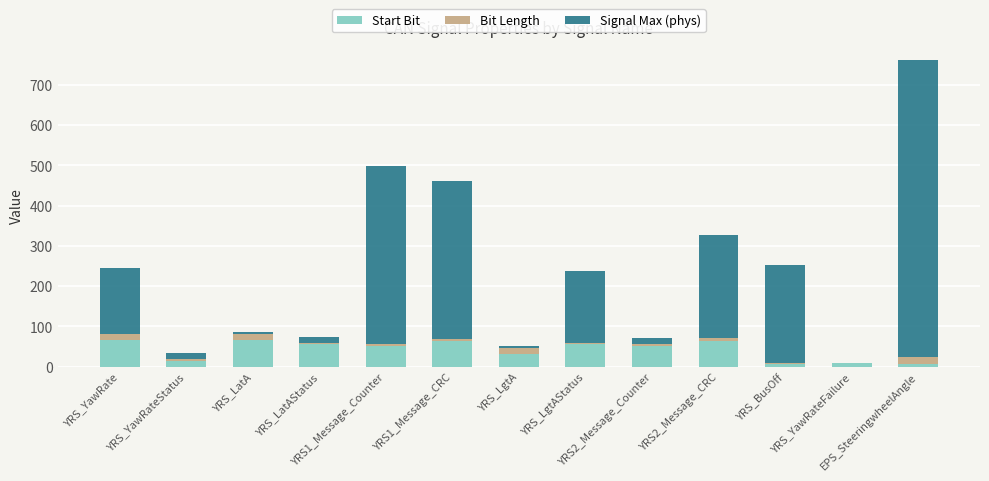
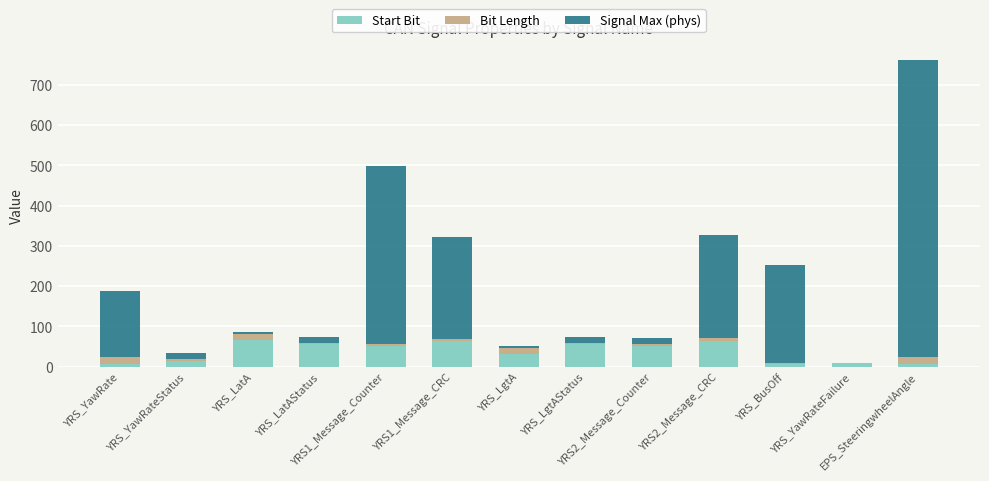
  {
    "Start Bit": {
-     "YRS_YawRate": 70,
+     "YRS_YawRate": 10,
      "YRS_YawRateStatus": 20,
      "YRS_LatA": 70,
      "YRS_LatAStatus": 60,
      "YRS1_Message_Counter": 50,
      "YRS1_Message_CRC": 60,
      "YRS_LgtA": 30,
      "YRS_LgtAStatus": 60,
      "YRS2_Message_Counter": 50,
      "YRS2_Message_CRC": 60,
      "YRS_BusOff": 10,
      "YRS_YawRateFailure": 10,
      "EPS_SteeringwheelAngle": 10
    },
    "Bit Length": {
      "YRS_YawRate": 20,
      "YRS_LatA": 20,
      "YRS_LgtA": 20,
      "YRS2_Message_CRC": 10,
      "EPS_SteeringwheelAngle": 20
    },
    "Signal Max (phys)": {
      "YRS_YawRate": 160,
      "YRS_YawRateStatus": 20,
      "YRS_LatAStatus": 20,
      "YRS1_Message_Counter": 440,
-     "YRS1_Message_CRC": 390,
-     "YRS_LgtAStatus": 180,
+     "YRS1_Message_CRC": 260,
+     "YRS_LgtAStatus": 20,
      "YRS2_Message_Counter": 20,
      "YRS2_Message_CRC": 260,
      "YRS_BusOff": 240,
      "EPS_SteeringwheelAngle": 740
    }
  }
